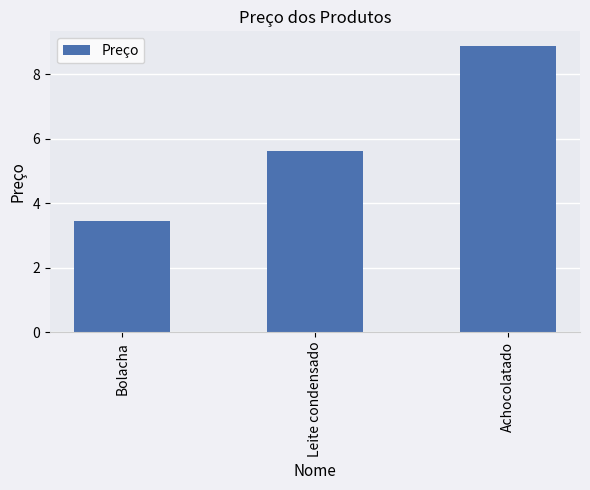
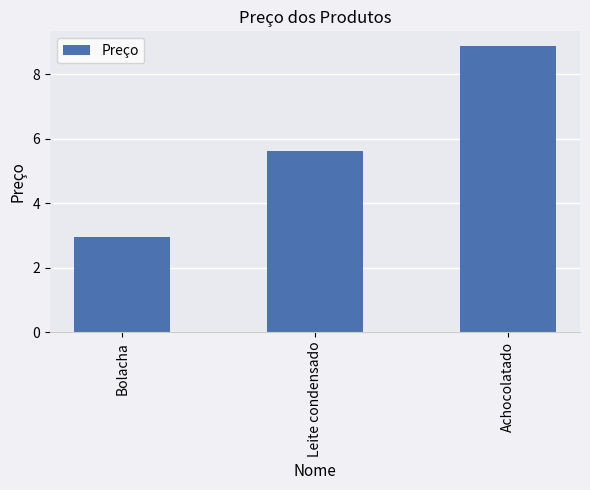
  {
-   "Bolacha": 3.5,
+   "Bolacha": 2.9,
    "Leite condensado": 5.6,
    "Achocolatado": 8.9
  }
